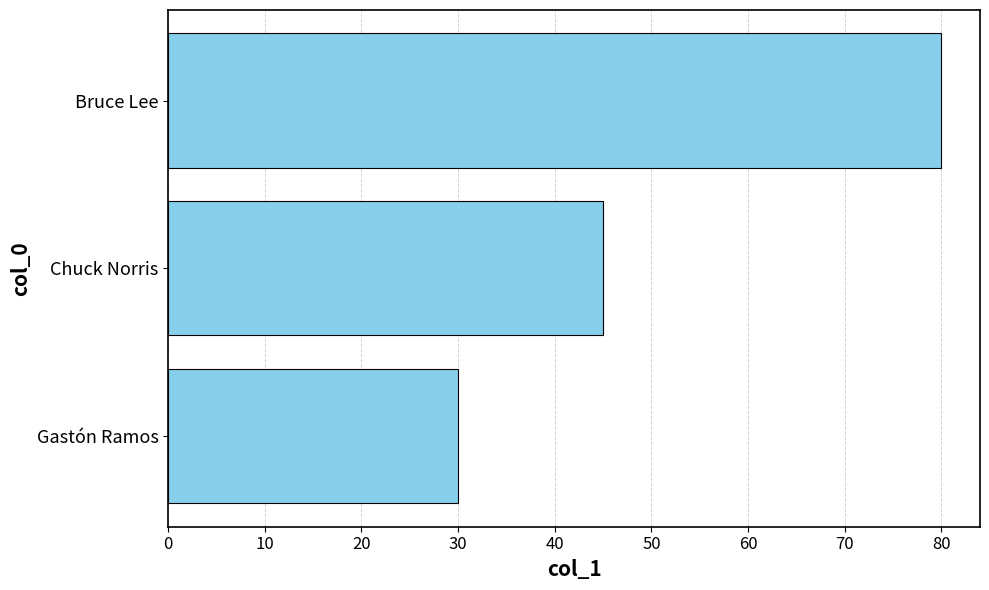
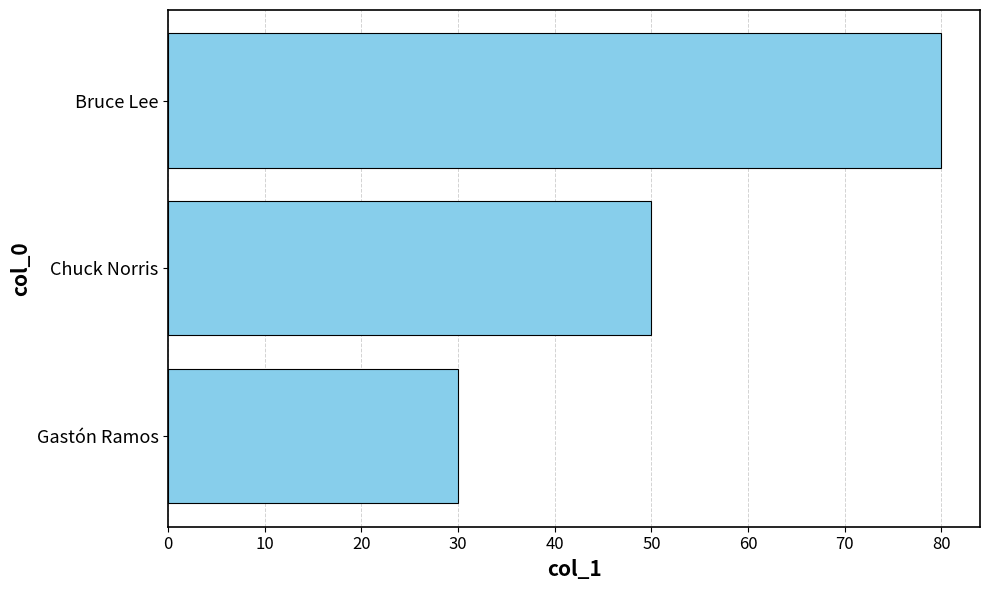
  {
    "Bruce Lee": 80,
-   "Chuck Norris": 45,
+   "Chuck Norris": 50,
    "Gastón Ramos": 30
  }
